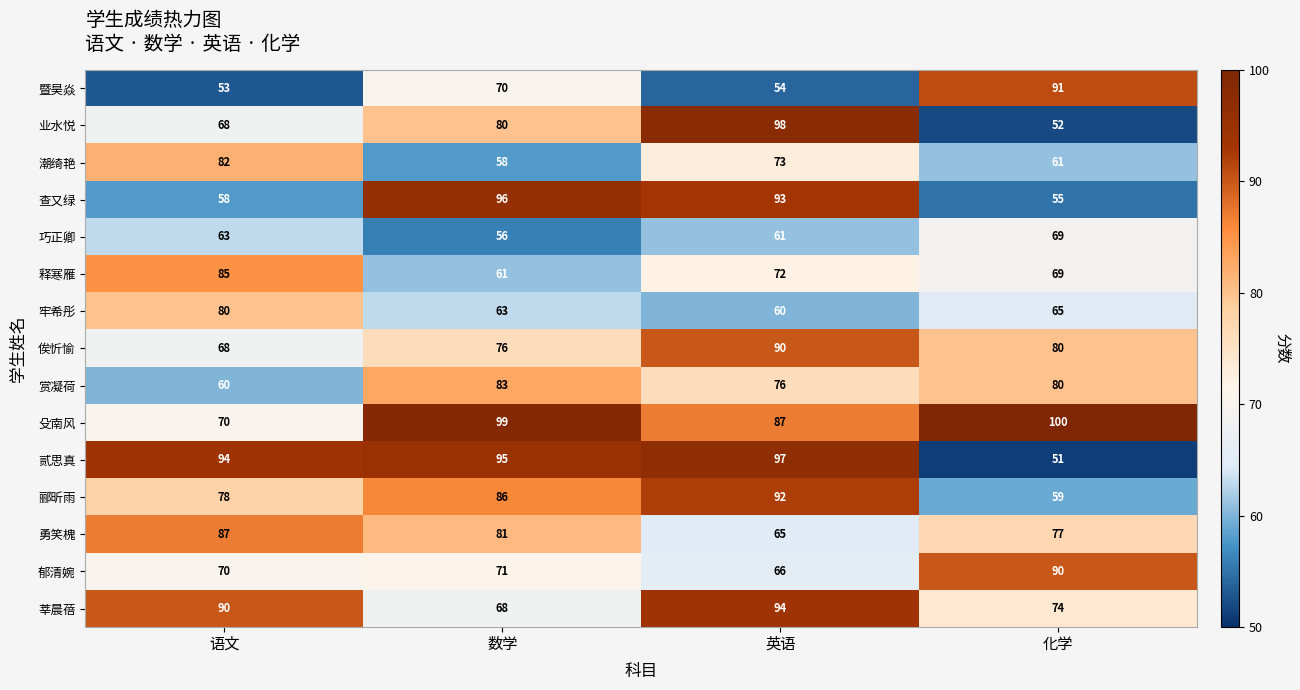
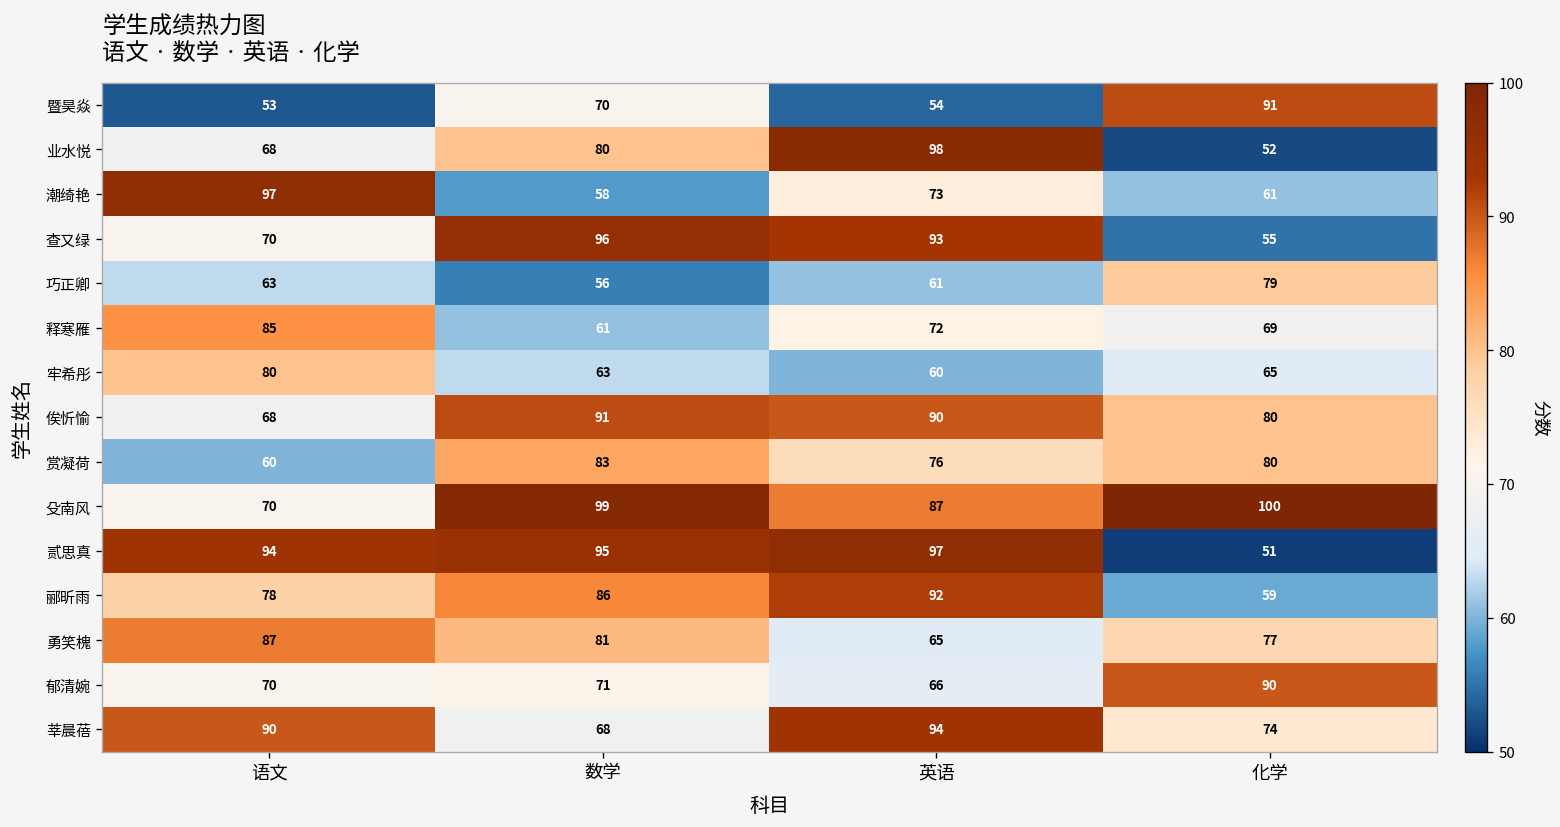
  {
    "暨昊焱": {
      "语文": 53,
      "数学": 70,
      "英语": 54,
      "化学": 91
    },
    "业水悦": {
      "语文": 68,
      "数学": 80,
      "英语": 98,
      "化学": 52
    },
    "潮绮艳": {
-     "语文": 82,
+     "语文": 97,
      "数学": 58,
      "英语": 73,
      "化学": 61
    },
    "查又绿": {
-     "语文": 58,
+     "语文": 70,
      "数学": 96,
      "英语": 93,
      "化学": 55
    },
    "巧正卿": {
      "语文": 63,
      "数学": 56,
      "英语": 61,
-     "化学": 69
+     "化学": 79
    },
    "释寒雁": {
      "语文": 85,
      "数学": 61,
      "英语": 72,
      "化学": 69
    },
    "牢希彤": {
      "语文": 80,
      "数学": 63,
      "英语": 60,
      "化学": 65
    },
    "俟忻愉": {
      "语文": 68,
-     "数学": 76,
+     "数学": 91,
      "英语": 90,
      "化学": 80
    },
    "赏凝荷": {
      "语文": 60,
      "数学": 83,
      "英语": 76,
      "化学": 80
    },
    "殳南风": {
      "语文": 70,
      "数学": 99,
      "英语": 87,
      "化学": 100
    },
    "贰思真": {
      "语文": 94,
      "数学": 95,
      "英语": 97,
      "化学": 51
    },
    "郦昕雨": {
      "语文": 78,
      "数学": 86,
      "英语": 92,
      "化学": 59
    },
    "勇笑槐": {
      "语文": 87,
      "数学": 81,
      "英语": 65,
      "化学": 77
    },
    "郁清婉": {
      "语文": 70,
      "数学": 71,
      "英语": 66,
      "化学": 90
    },
    "莘晨蓓": {
      "语文": 90,
      "数学": 68,
      "英语": 94,
      "化学": 74
    }
  }
